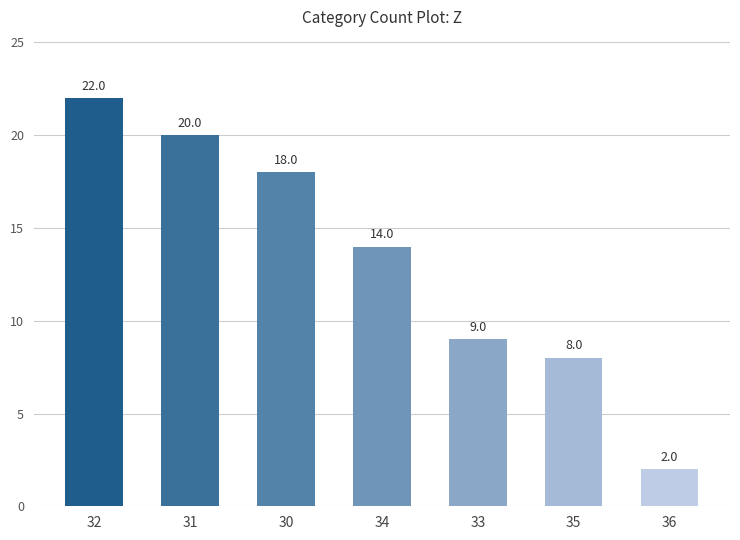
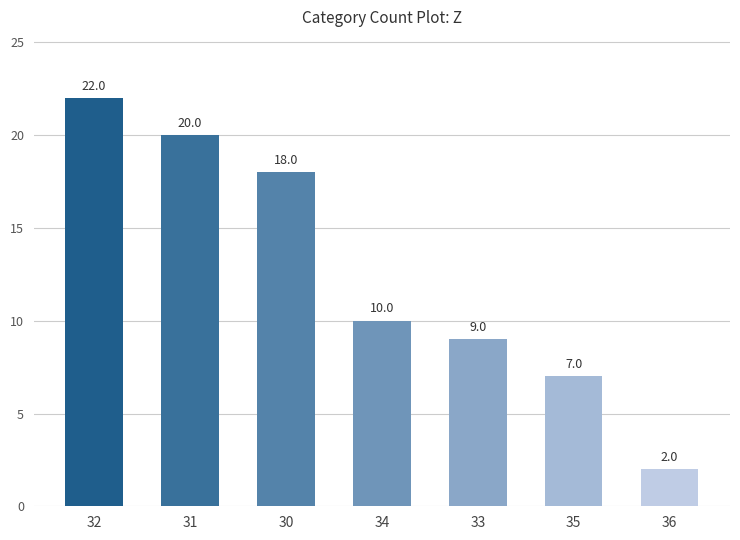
  {
    "32": 22.0,
    "31": 20.0,
    "30": 18.0,
-   "34": 14.0,
+   "34": 10.0,
    "33": 9.0,
-   "35": 8.0,
+   "35": 7.0,
    "36": 2.0
  }
